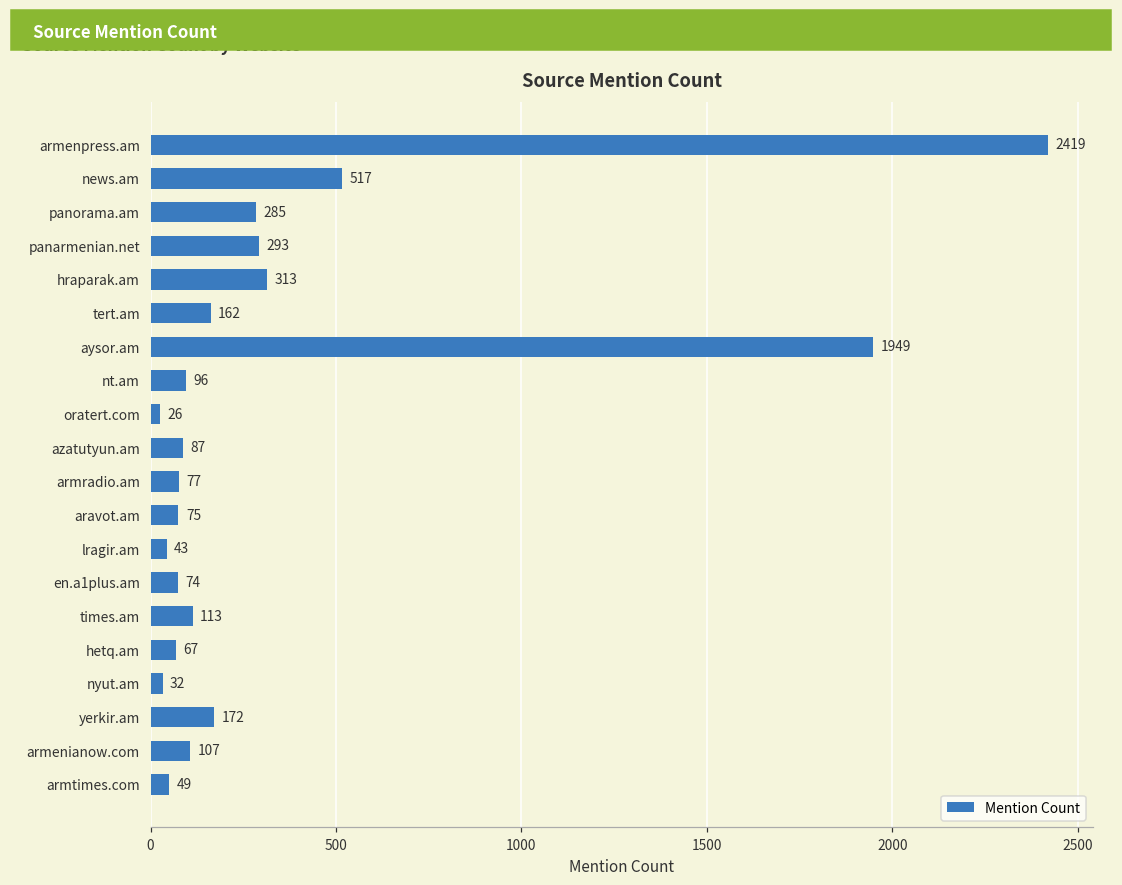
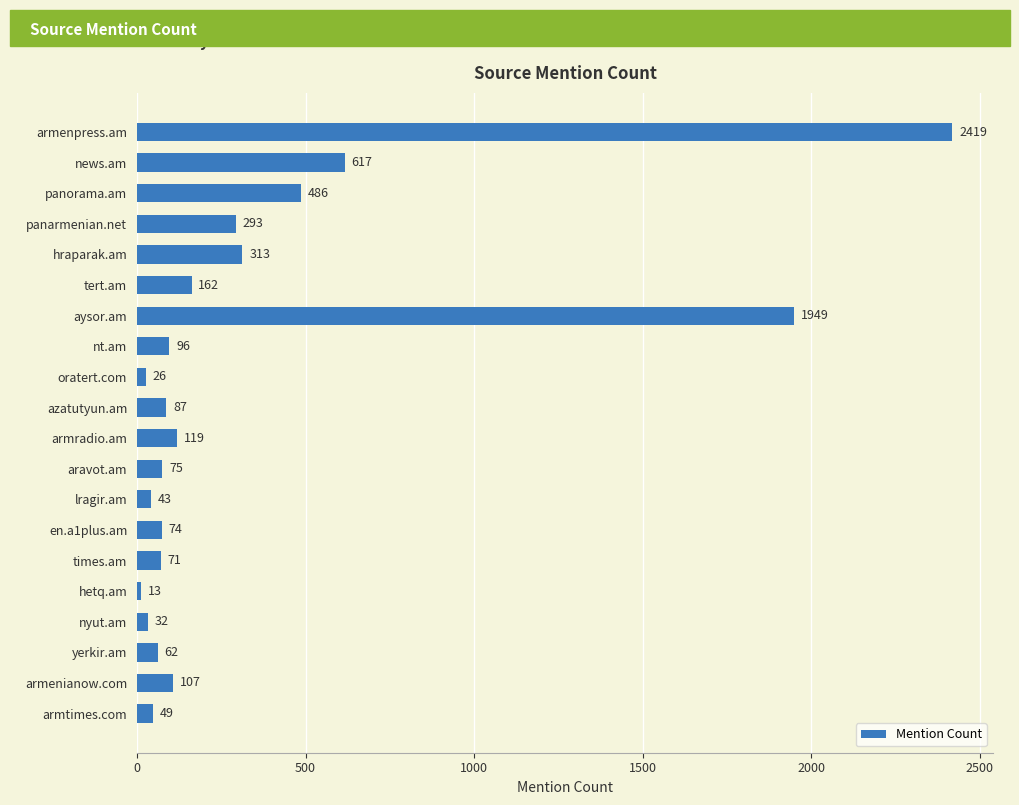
  {
    "armenpress.am": 2419,
-   "news.am": 517,
-   "panorama.am": 285,
+   "news.am": 617,
+   "panorama.am": 486,
    "panarmenian.net": 293,
    "hraparak.am": 313,
    "tert.am": 162,
    "aysor.am": 1949,
    "nt.am": 96,
    "oratert.com": 26,
    "azatutyun.am": 87,
-   "armradio.am": 77,
+   "armradio.am": 119,
    "aravot.am": 75,
    "lragir.am": 43,
    "en.a1plus.am": 74,
-   "times.am": 113,
-   "hetq.am": 67,
+   "times.am": 71,
+   "hetq.am": 13,
    "nyut.am": 32,
-   "yerkir.am": 172,
+   "yerkir.am": 62,
    "armenianow.com": 107,
    "armtimes.com": 49
  }
